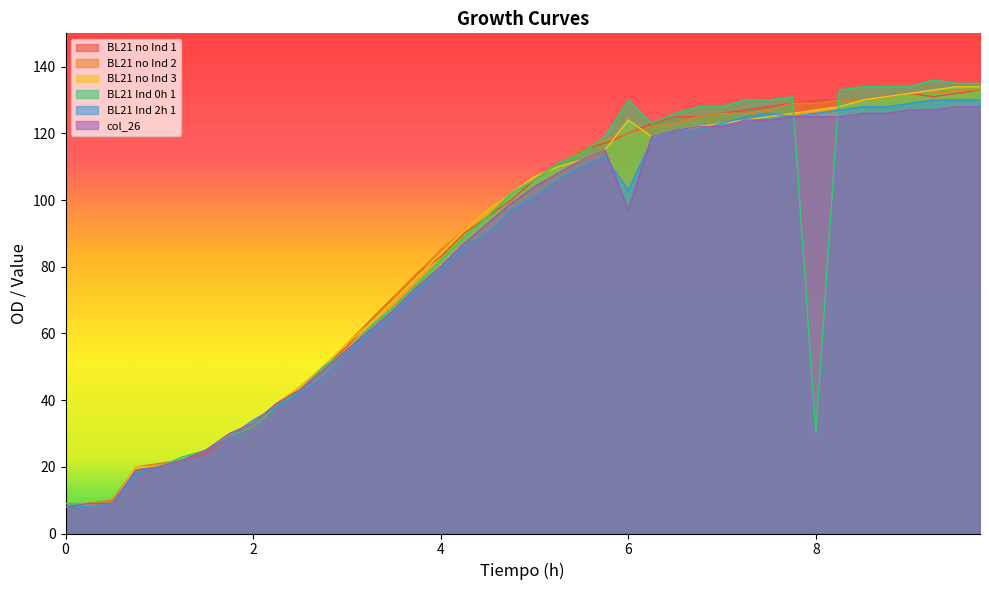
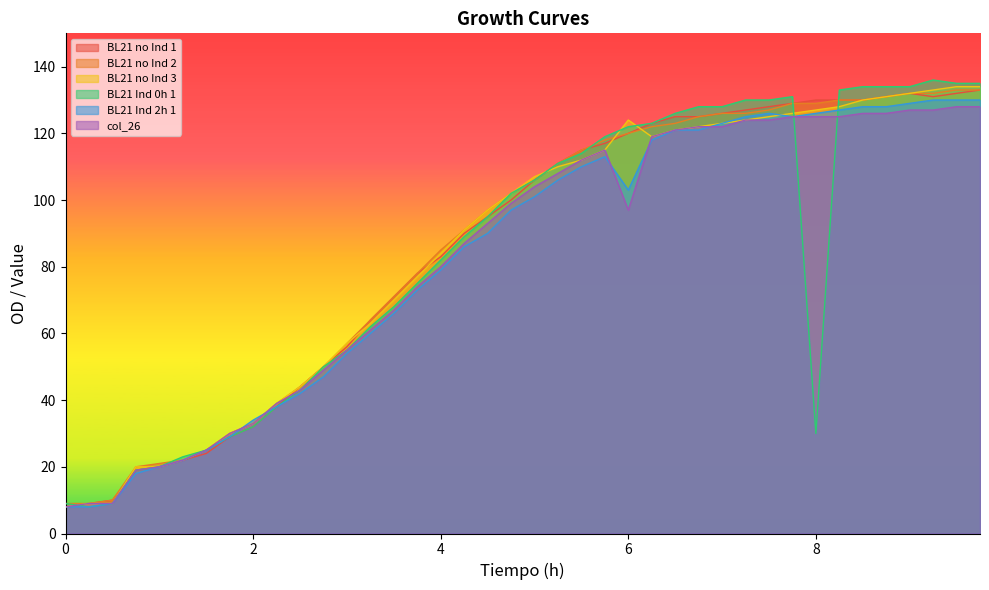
  {
    "BL21 no Ind 3": {
      "4": 84,
      "6": 124,
      "8": 127
    },
    "BL21 Ind 0h 1": {
      "4": 82,
-     "6": 130,
+     "6": 122,
      "8": 30
    },
    "BL21 Ind 2h 1": {
      "2": 34,
      "4": 79,
      "6": 103,
      "8": 126
    },
    "col_26": {
      "4": 80,
      "6": 97,
      "8": 125
    }
  }
